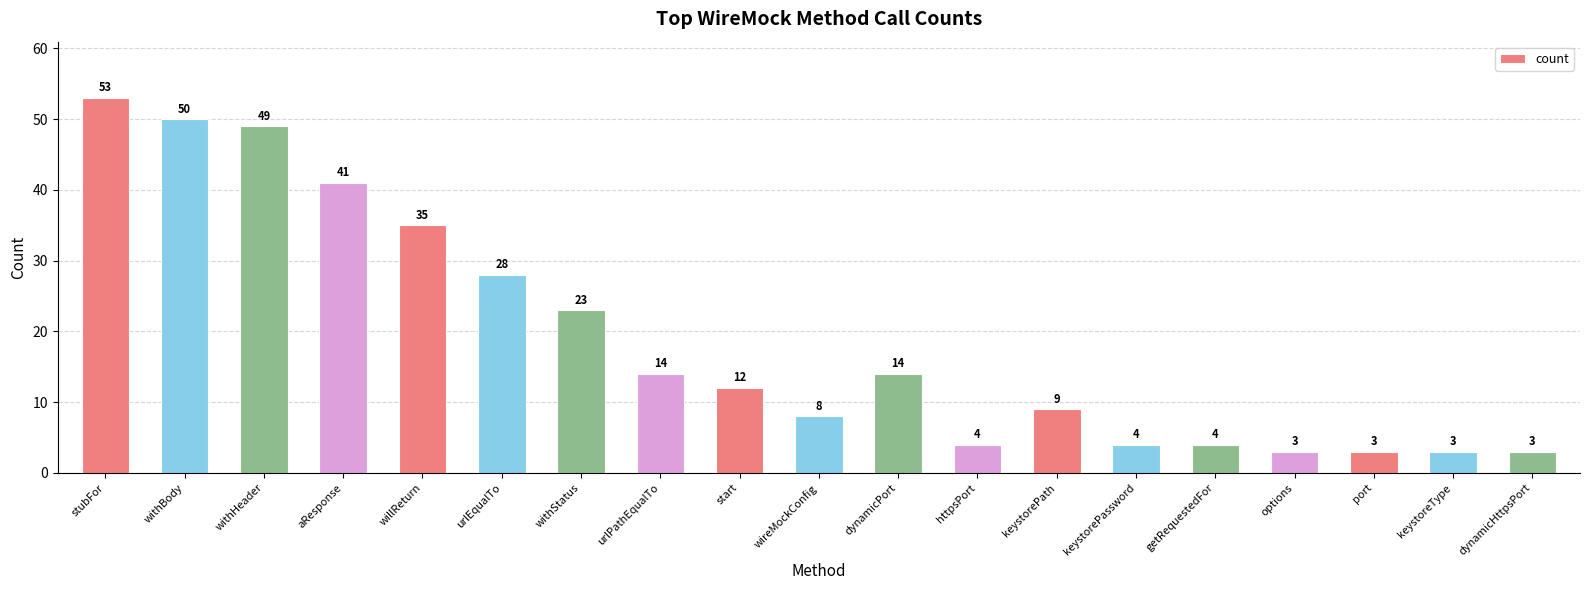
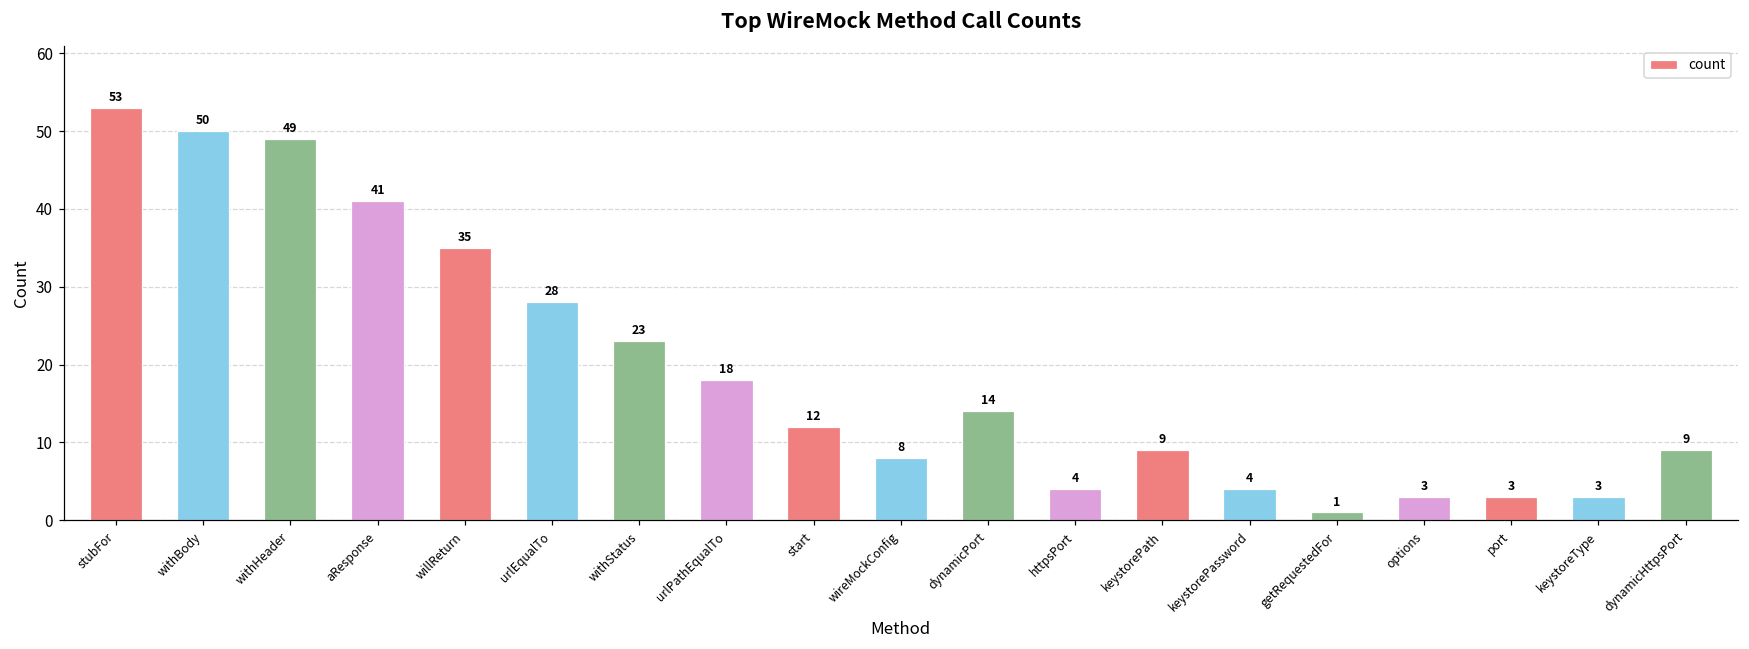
  {
    "stubFor": 53,
    "withBody": 50,
    "withHeader": 49,
    "aResponse": 41,
    "willReturn": 35,
    "urlEqualTo": 28,
    "withStatus": 23,
-   "urlPathEqualTo": 14,
+   "urlPathEqualTo": 18,
    "start": 12,
    "wireMockConfig": 8,
    "dynamicPort": 14,
    "httpsPort": 4,
    "keystorePath": 9,
    "keystorePassword": 4,
-   "getRequestedFor": 4,
+   "getRequestedFor": 1,
    "options": 3,
    "port": 3,
    "keystoreType": 3,
-   "dynamicHttpsPort": 3
+   "dynamicHttpsPort": 9
  }
